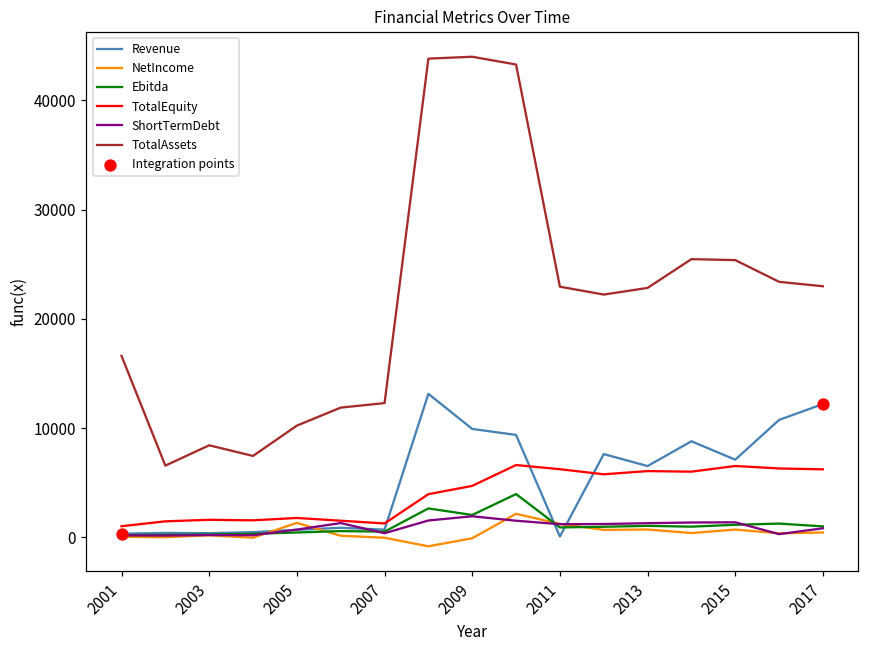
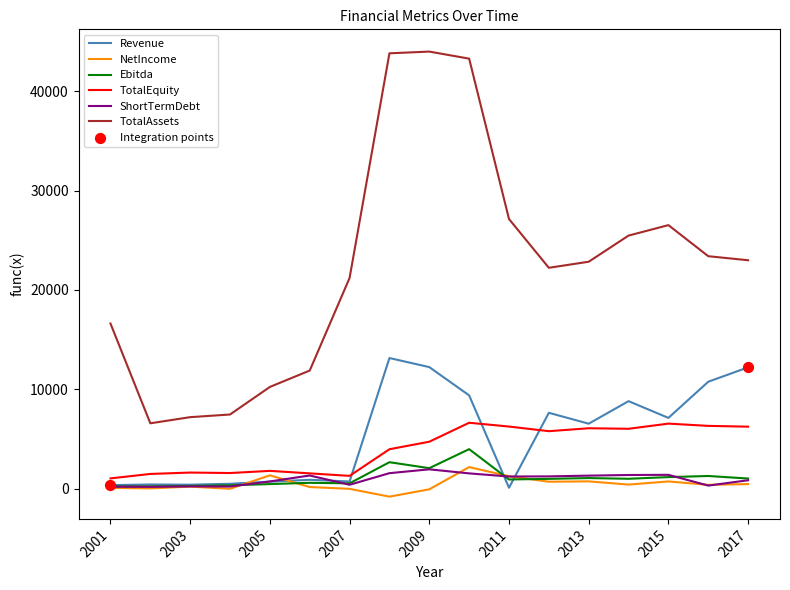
  {
    "Revenue": {
-     "2009": 10000,
+     "2009": 12000,
      "2011": 0,
      "2013": 7000,
      "2015": 7000
    },
    "NetIncome": {
      "2005": 1000,
      "2007": 0,
      "2009": 0,
      "2013": 1000,
      "2015": 1000,
      "2017": 0
    },
    "Ebitda": {
      "2011": 1000
    },
    "TotalAssets": {
      "2001": 17000,
-     "2003": 8000,
+     "2003": 7000,
      "2005": 10000,
-     "2007": 12000,
+     "2007": 21000,
      "2009": 44000,
-     "2011": 23000,
+     "2011": 27000,
      "2013": 23000,
-     "2015": 25000,
+     "2015": 27000,
      "2017": 23000
    }
  }
